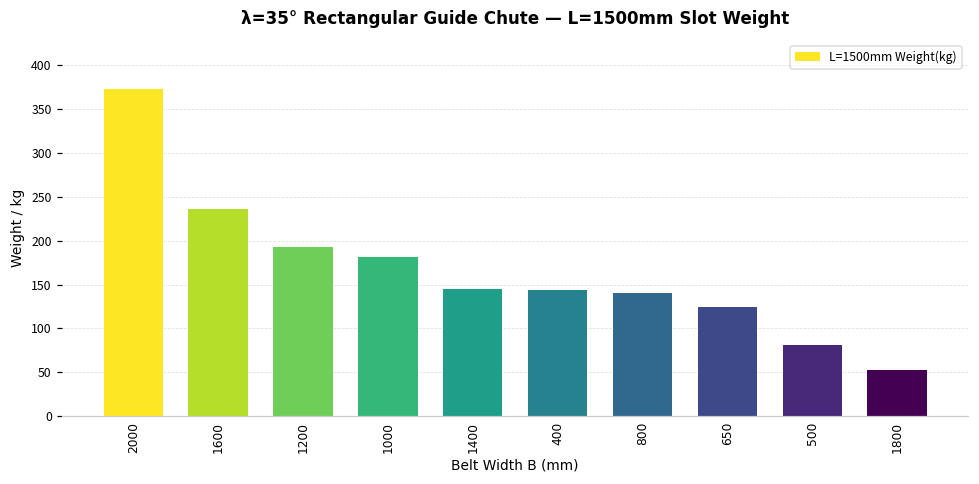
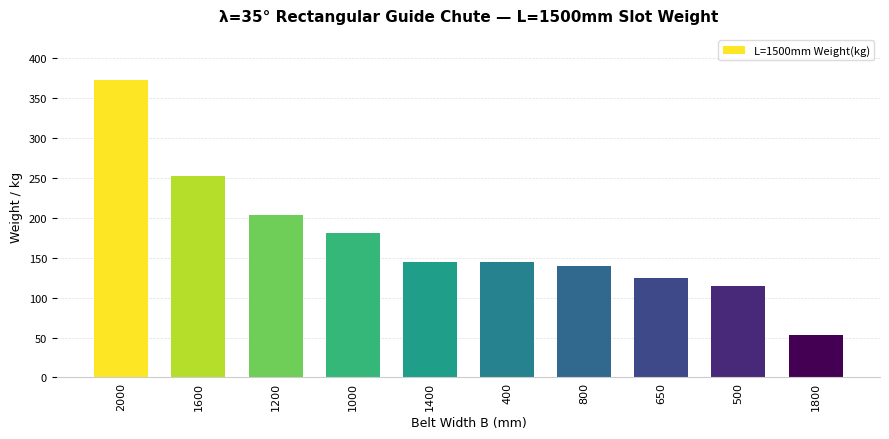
  {
    "2000": 370,
-   "1600": 240,
-   "1200": 190,
+   "1600": 250,
+   "1200": 200,
    "1000": 180,
    "1400": 150,
    "400": 140,
    "800": 140,
    "650": 120,
-   "500": 80,
+   "500": 120,
    "1800": 50
  }
